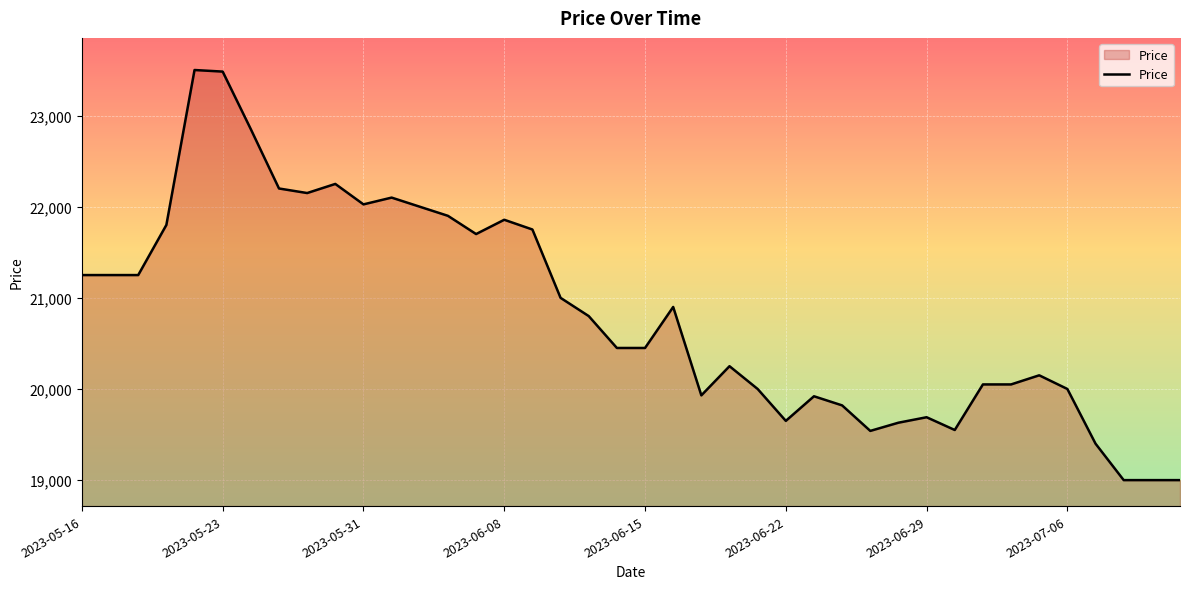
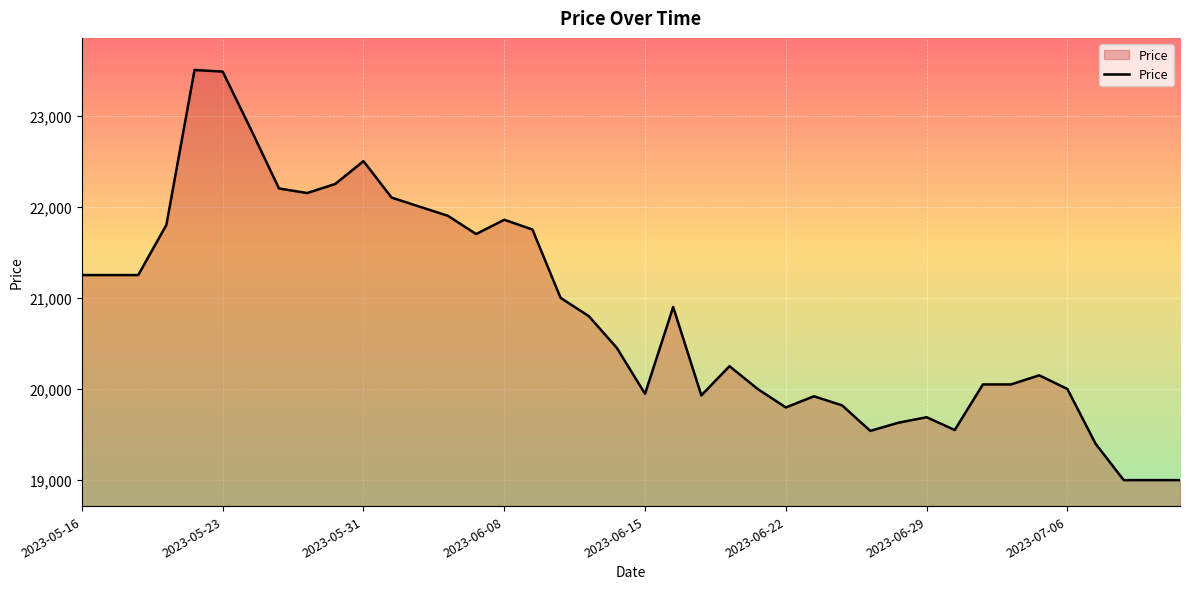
  {
    "2023-05-16": "21,300",
    "2023-05-23": "23,500",
-   "2023-05-31": "22,000",
+   "2023-05-31": "22,500",
    "2023-06-08": "21,900",
-   "2023-06-15": "20,500",
-   "2023-06-22": "19,700",
+   "2023-06-15": "19,900",
+   "2023-06-22": "19,800",
    "2023-06-29": "19,700",
    "2023-07-06": "20,000"
  }
